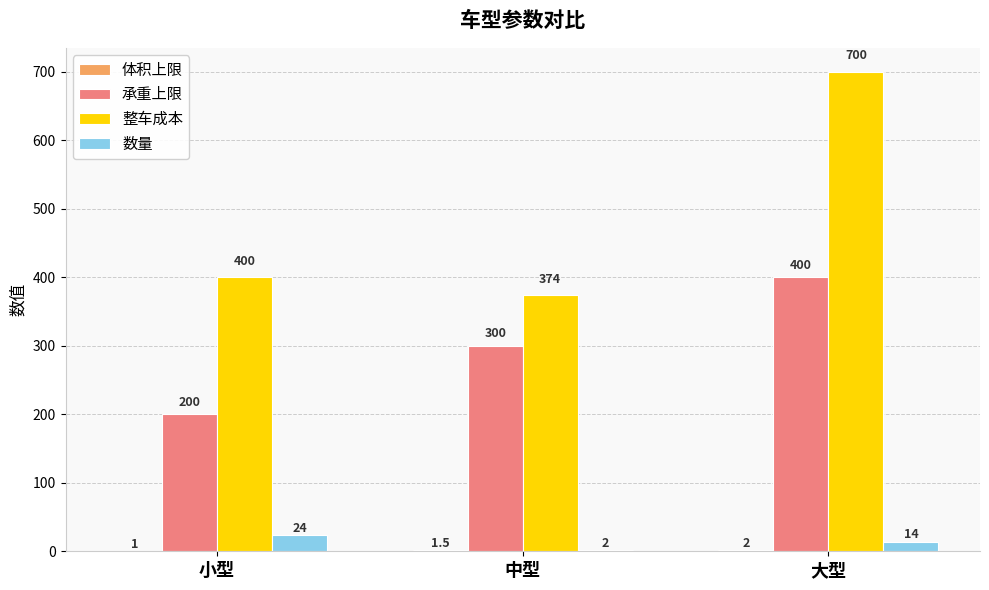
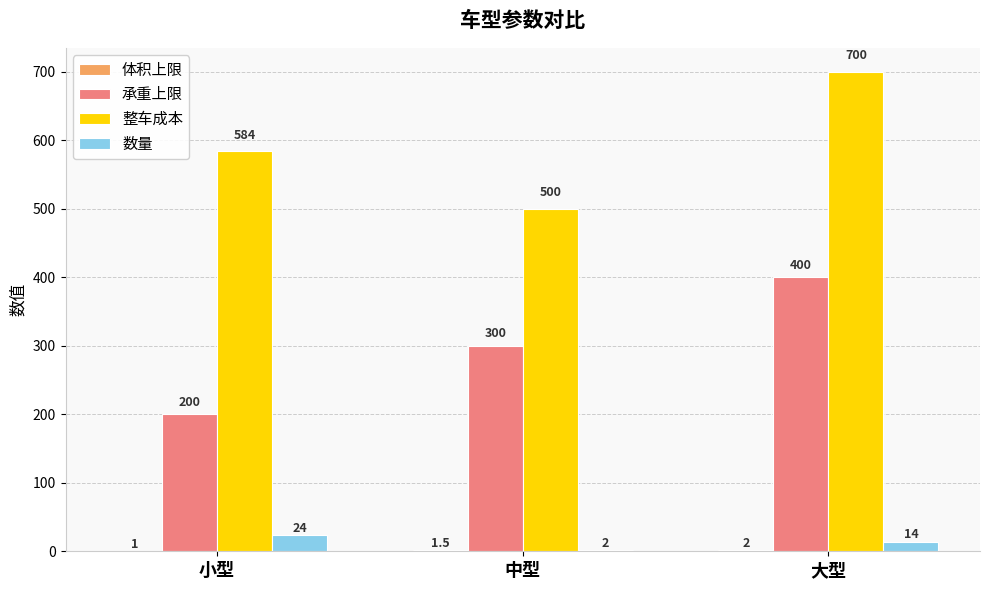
  {
    "整车成本": {
-     "小型": 400,
-     "中型": 374,
+     "小型": 584,
+     "中型": 500,
      "大型": 700
    },
    "数量": {
      "小型": 24,
      "中型": 2,
      "大型": 14
    }
  }
